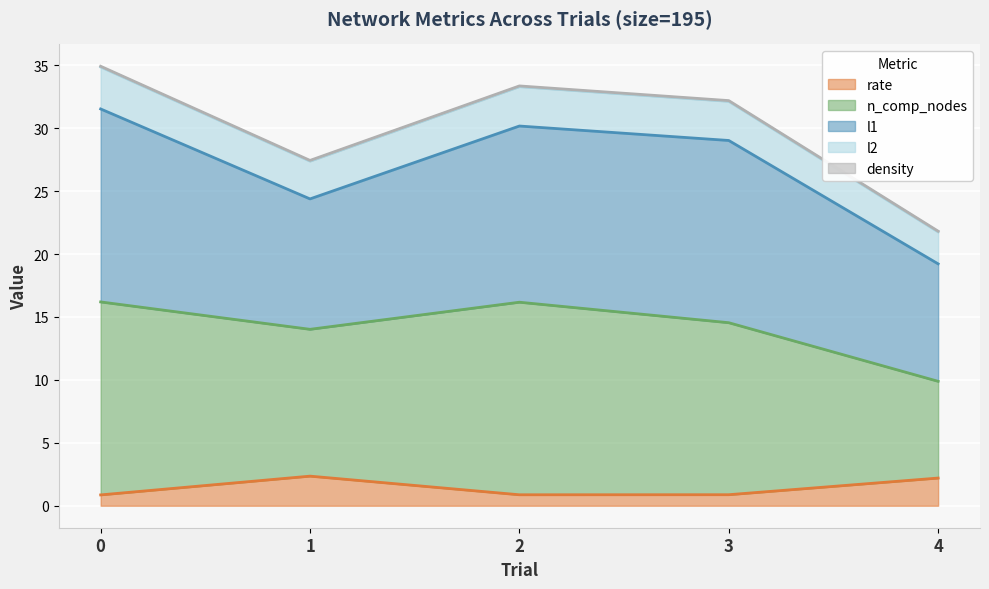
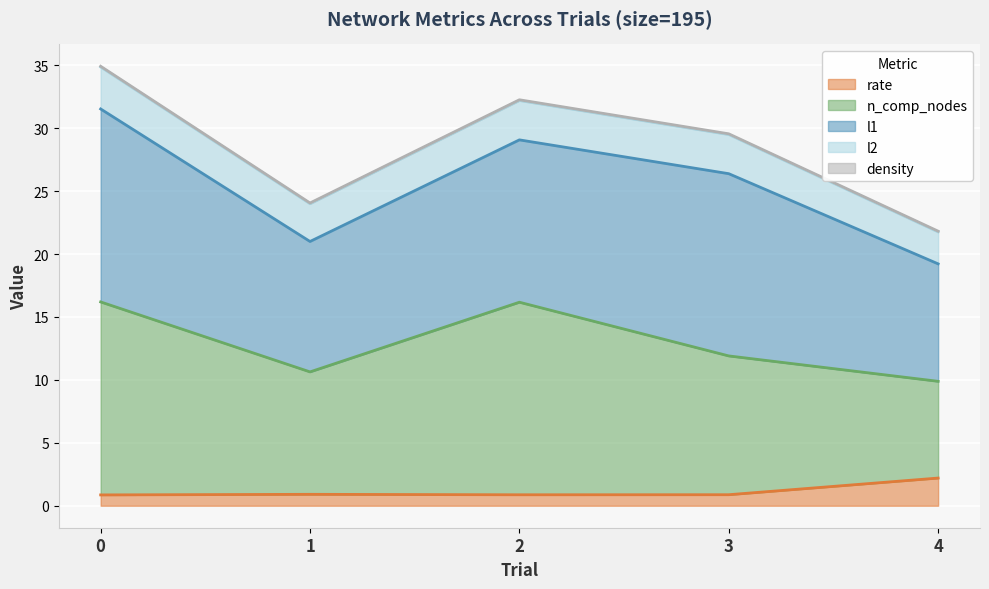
  {
    "rate": {
      "0": 0.9,
-     "1": 2.4,
+     "1": 0.9,
      "2": 0.9,
      "3": 0.9,
      "4": 2.2
    },
    "n_comp_nodes": {
      "0": 15.3,
-     "1": 11.7,
+     "1": 9.7,
      "2": 15.3,
-     "3": 13.7,
+     "3": 11.0,
      "4": 7.7
    },
    "l1": {
      "0": 15.3,
      "1": 10.4,
-     "2": 14.0,
+     "2": 12.9,
      "3": 14.5,
      "4": 9.3
    }
  }
